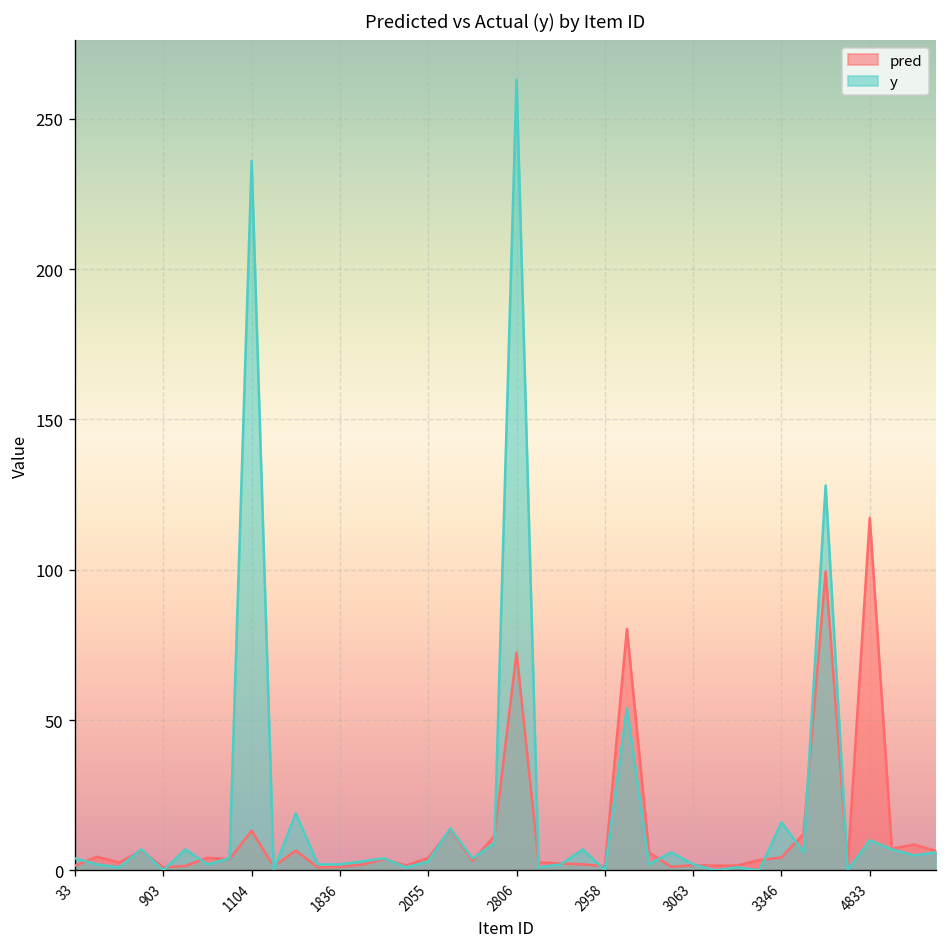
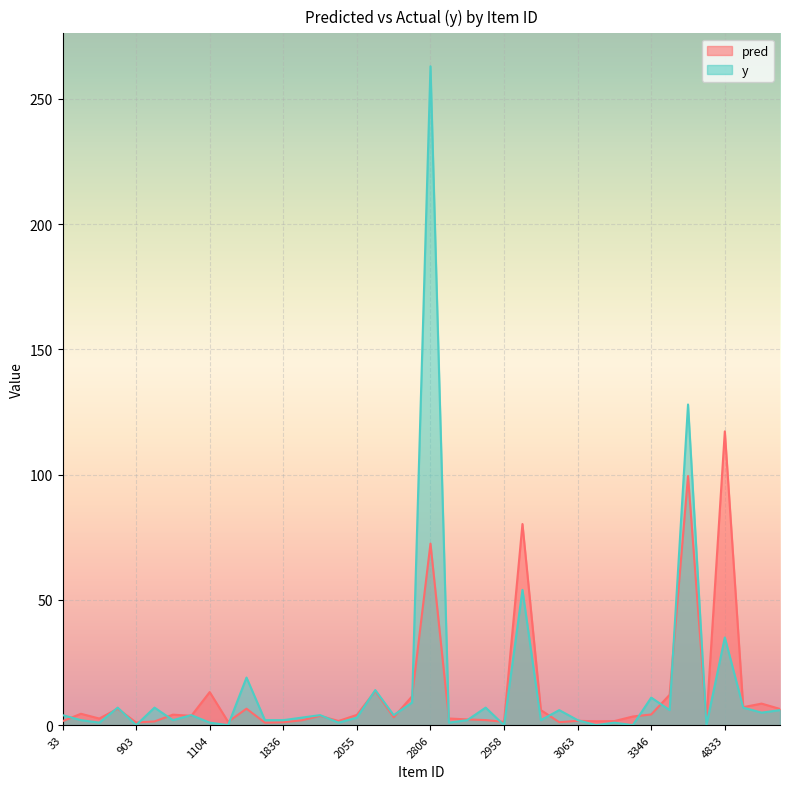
  {
    "pred": {
      "903": 1,
      "1104": 13,
      "2055": 4,
      "2806": 72,
      "2958": 1,
      "3346": 4,
      "4833": 117
    },
    "y": {
      "903": 0,
-     "1104": 236,
+     "1104": 1,
      "2055": 3,
      "2806": 263,
      "2958": 0,
-     "3346": 16,
-     "4833": 10
+     "3346": 11,
+     "4833": 35
    }
  }
